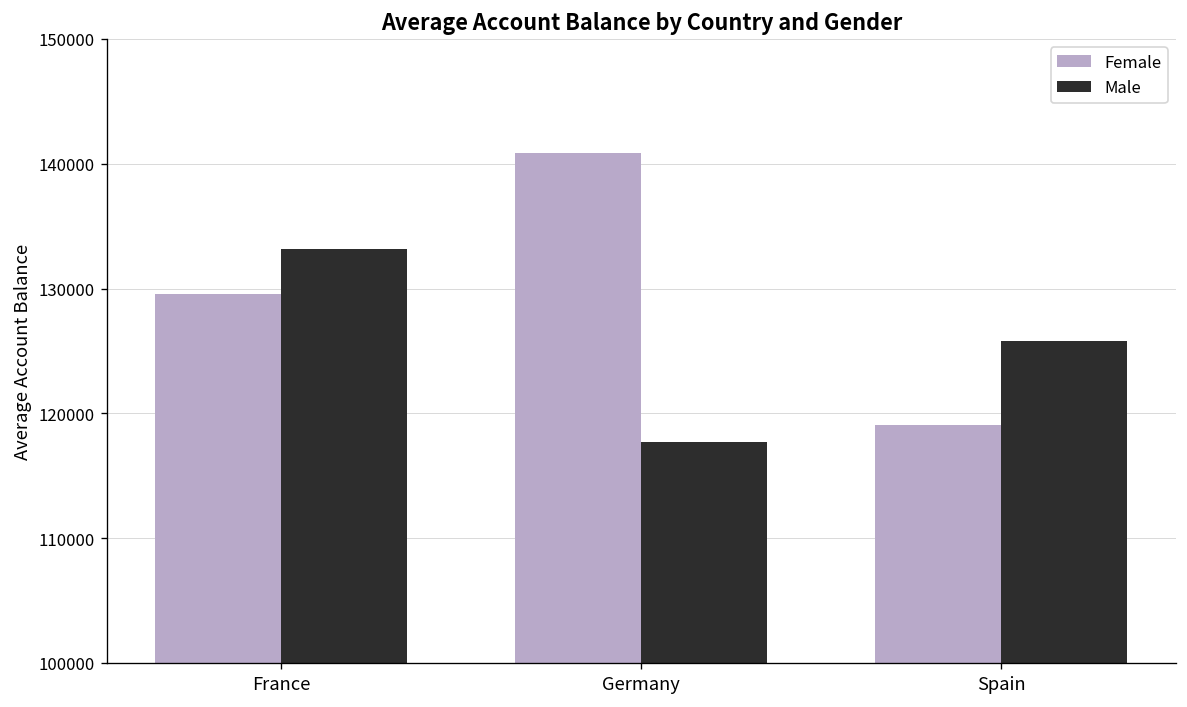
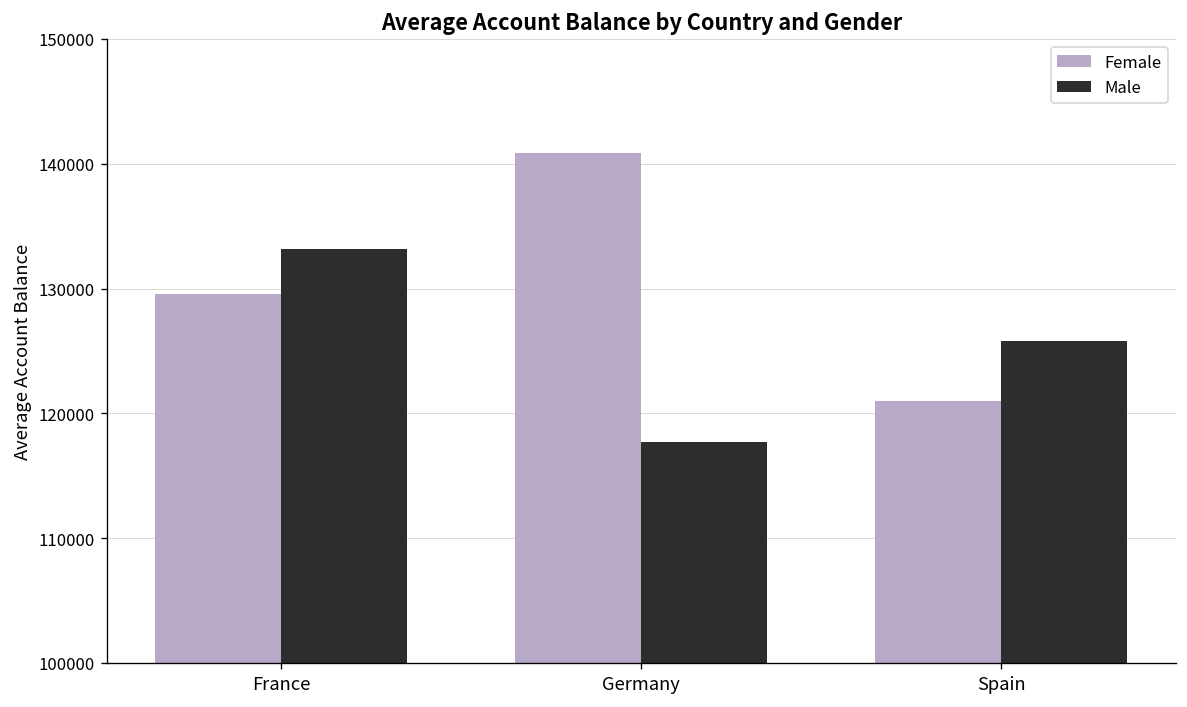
  {
    "Female": {
      "France": 129600,
      "Germany": 140900,
-     "Spain": 119100
+     "Spain": 121000
    },
    "Male": {
      "France": 133200,
      "Germany": 117700,
      "Spain": 125800
    }
  }
